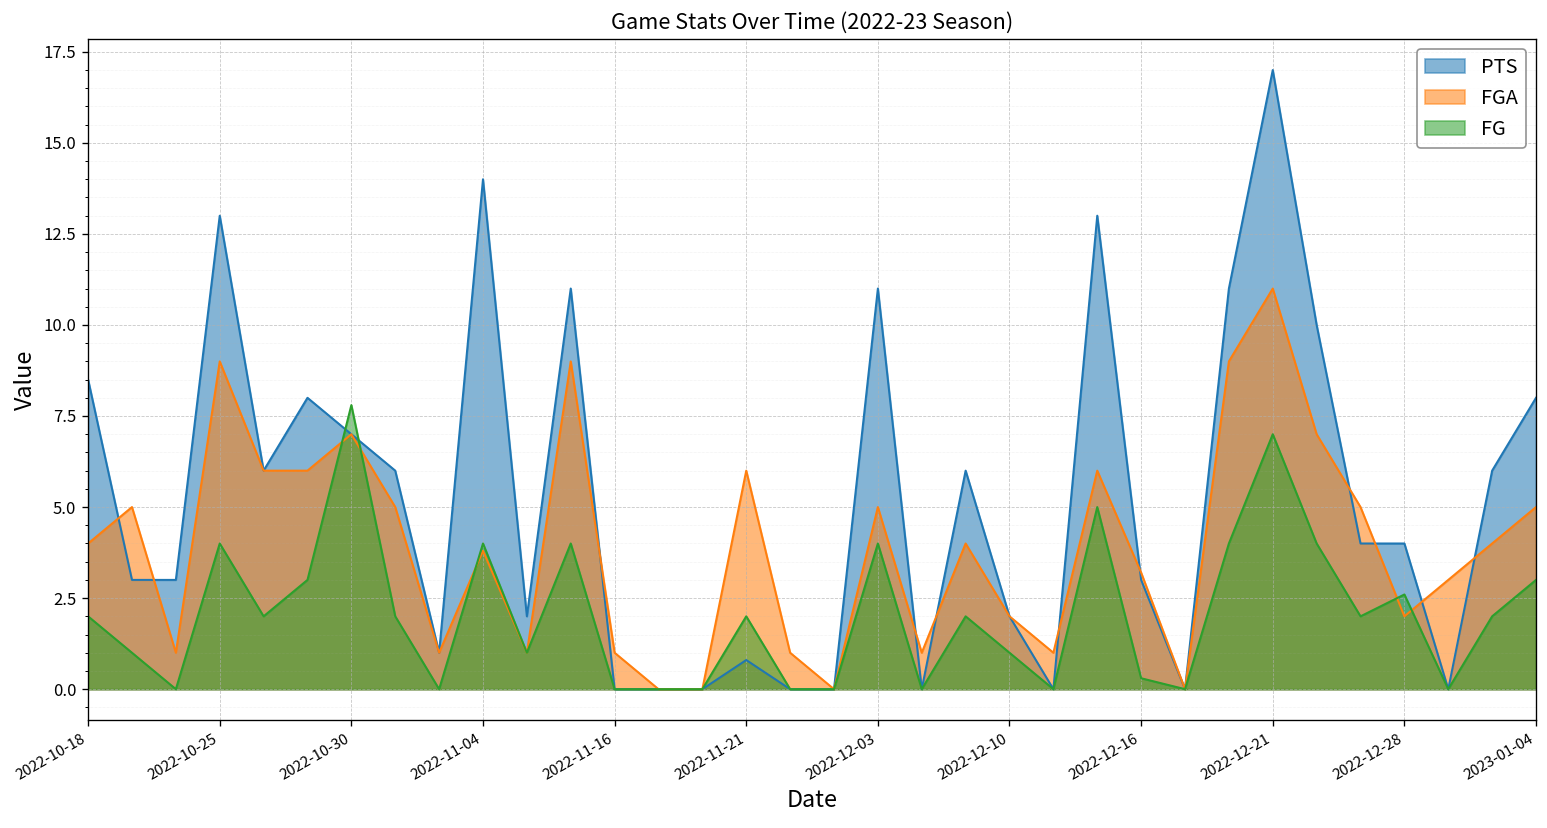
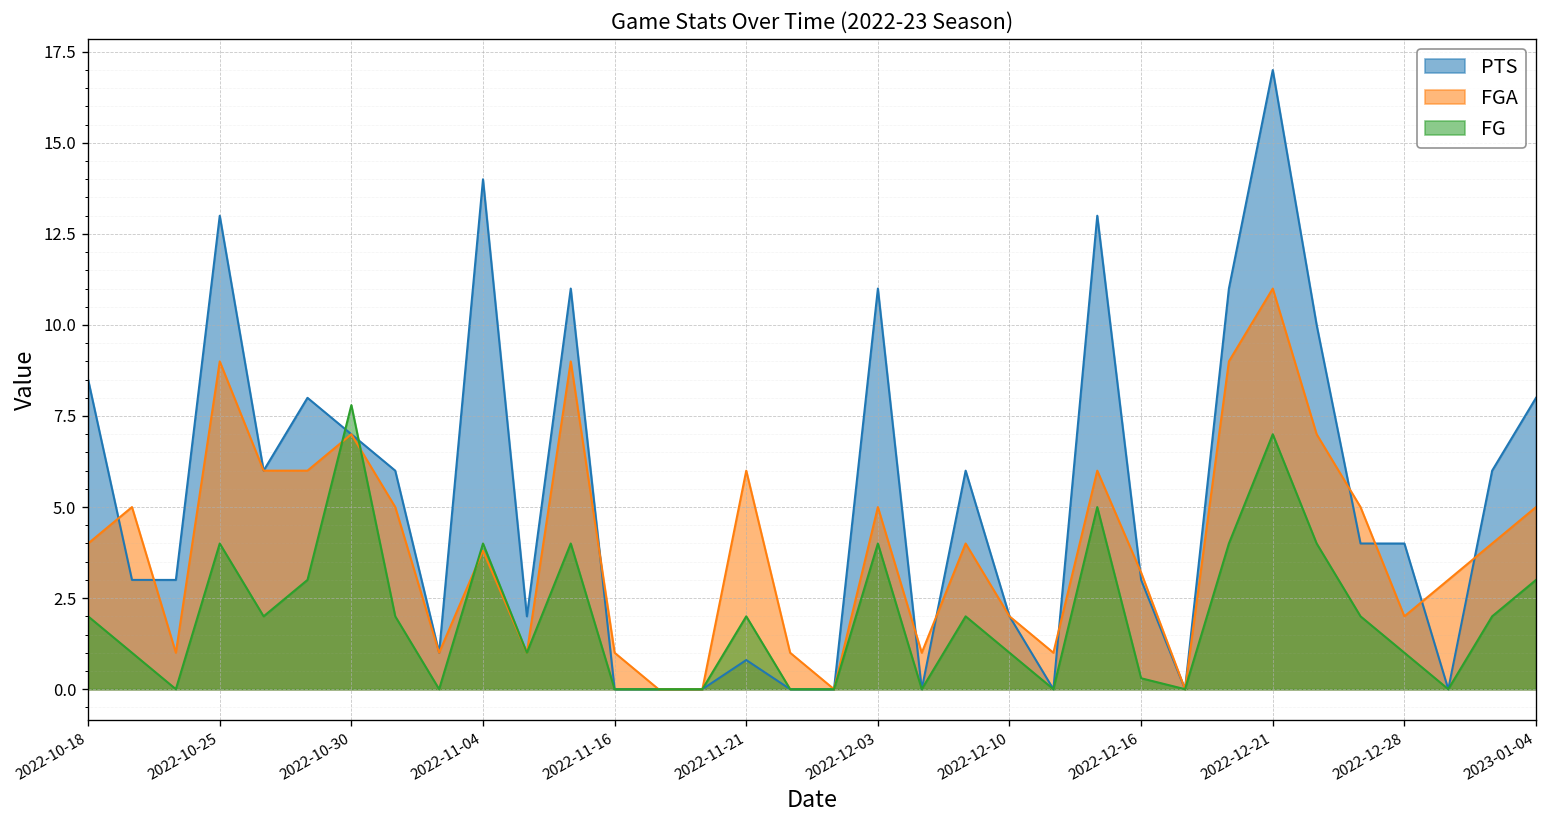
  {
    "PTS": {
      "2022-10-18": 8.5,
      "2022-10-25": 13.0,
      "2022-11-04": 14.0,
      "2022-11-21": 0.8,
      "2022-12-03": 11.0,
      "2022-12-16": 3.0,
      "2022-12-21": 17.0,
      "2022-12-28": 4.0,
      "2023-01-04": 8.0
    },
    "FGA": {
      "2022-10-18": 4.0,
      "2022-10-25": 9.0,
      "2022-11-04": 3.8,
      "2022-11-16": 1.0,
      "2022-11-21": 6.0,
      "2022-12-03": 5.0,
      "2022-12-16": 3.2,
      "2022-12-21": 11.0,
      "2022-12-28": 2.0,
      "2023-01-04": 5.0
    },
    "FG": {
      "2022-10-18": 2.0,
      "2022-10-25": 4.0,
      "2022-10-30": 7.8,
      "2022-11-04": 4.0,
      "2022-11-21": 2.0,
      "2022-12-03": 4.0,
      "2022-12-10": 1.0,
      "2022-12-16": 0.3,
      "2022-12-21": 7.0,
-     "2022-12-28": 2.6,
+     "2022-12-28": 1.0,
      "2023-01-04": 3.0
    }
  }
